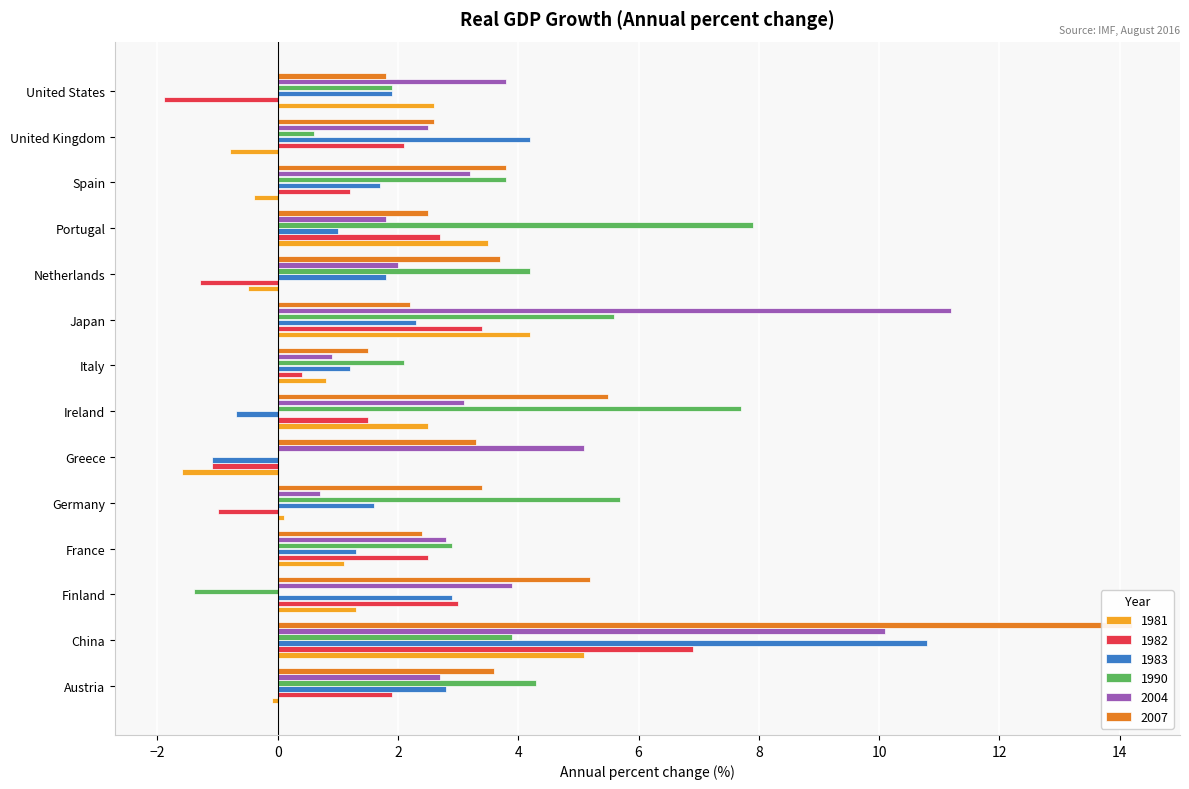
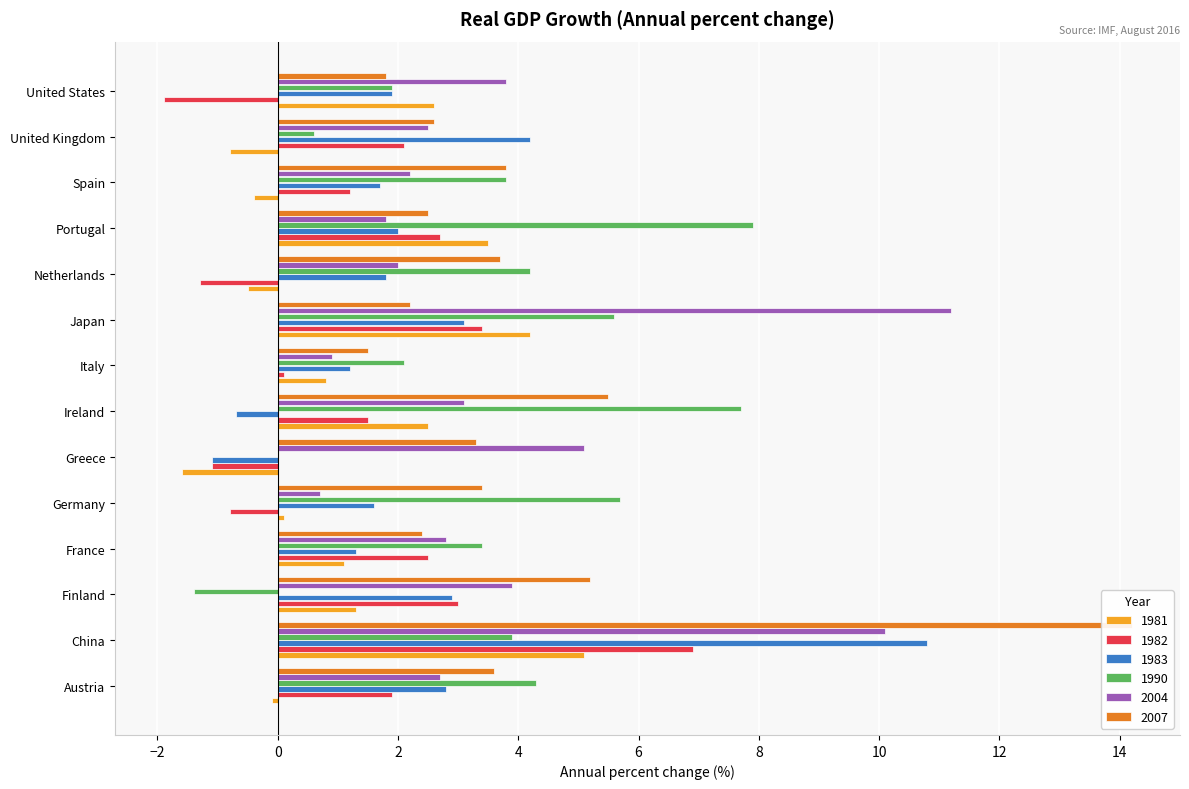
  {
    "1982": {
      "United States": -1.9,
      "United Kingdom": 2.1,
      "Spain": 1.2,
      "Portugal": 2.7,
      "Netherlands": -1.3,
      "Japan": 3.4,
-     "Italy": 0.4,
+     "Italy": 0.1,
      "Ireland": 1.5,
      "Greece": -1.1,
-     "Germany": -1.0,
+     "Germany": -0.8,
      "France": 2.5,
      "Finland": 3.0,
      "China": 6.9,
      "Austria": 1.9
    },
    "1983": {
      "United States": 1.9,
      "United Kingdom": 4.2,
      "Spain": 1.7,
-     "Portugal": 1,
+     "Portugal": 2,
      "Netherlands": 1.8,
-     "Japan": 2.3,
+     "Japan": 3.1,
      "Italy": 1.2,
      "Ireland": -0.7,
      "Greece": -1.1,
      "Germany": 1.6,
      "France": 1.3,
      "Finland": 2.9,
      "China": 10.8,
      "Austria": 2.8
    },
    "1990": {
      "United States": 1.9,
      "United Kingdom": 0.6,
      "Spain": 3.8,
      "Portugal": 7.9,
      "Netherlands": 4.2,
      "Japan": 5.6,
      "Italy": 2.1,
      "Ireland": 7.7,
      "Greece": 0.0,
      "Germany": 5.7,
-     "France": 2.9,
+     "France": 3.4,
      "Finland": -1.4,
      "China": 3.9,
      "Austria": 4.3
    },
    "2004": {
      "United States": 3.8,
      "United Kingdom": 2.5,
-     "Spain": 3.2,
+     "Spain": 2.2,
      "Portugal": 1.8,
      "Netherlands": 2.0,
      "Japan": 11.2,
      "Italy": 0.9,
      "Ireland": 3.1,
      "Greece": 5.1,
      "Germany": 0.7,
      "France": 2.8,
      "Finland": 3.9,
      "China": 10.1,
      "Austria": 2.7
    }
  }
